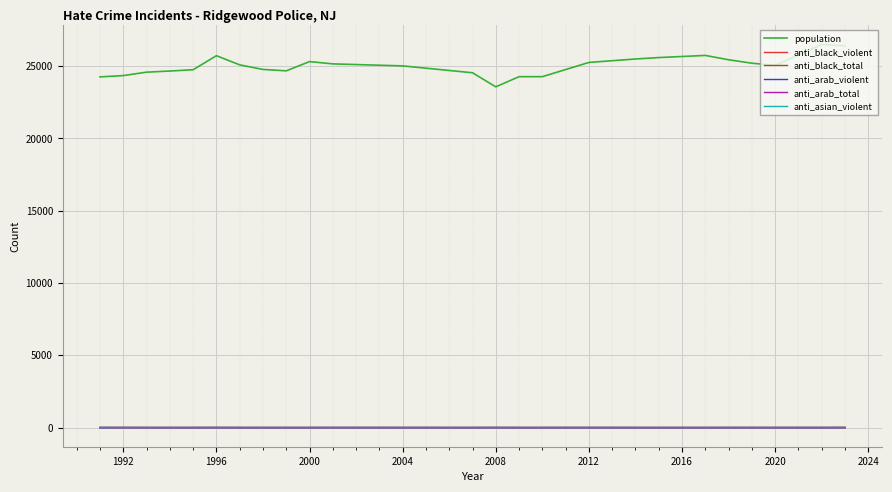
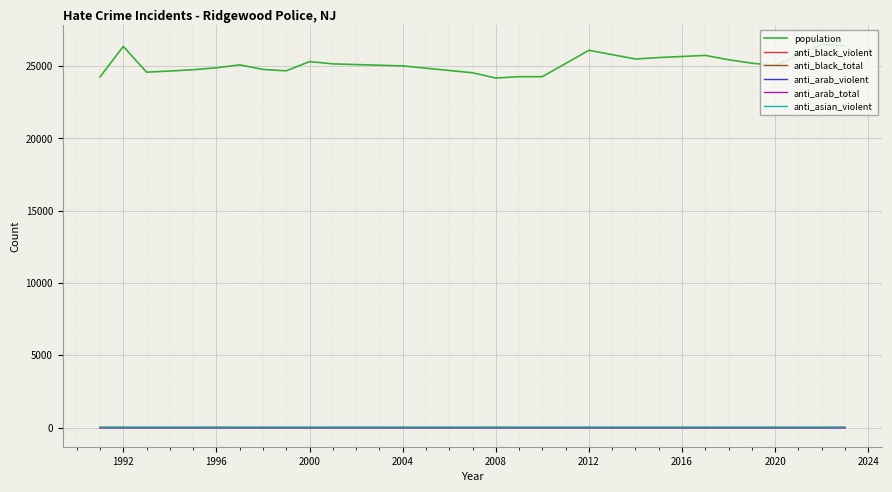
  {
    "population": {
-     "1992": 24300,
-     "1996": 25700,
+     "1992": 26400,
+     "1996": 24900,
      "2000": 25300,
      "2004": 25000,
-     "2008": 23600,
-     "2012": 25200
+     "2008": 24200,
+     "2012": 26100
    },
    "anti_asian_violent": {
      "1992": 0,
      "1996": 0,
      "2000": 0,
      "2004": 0,
      "2008": 0,
      "2012": 0,
      "2020": 0
    }
  }
